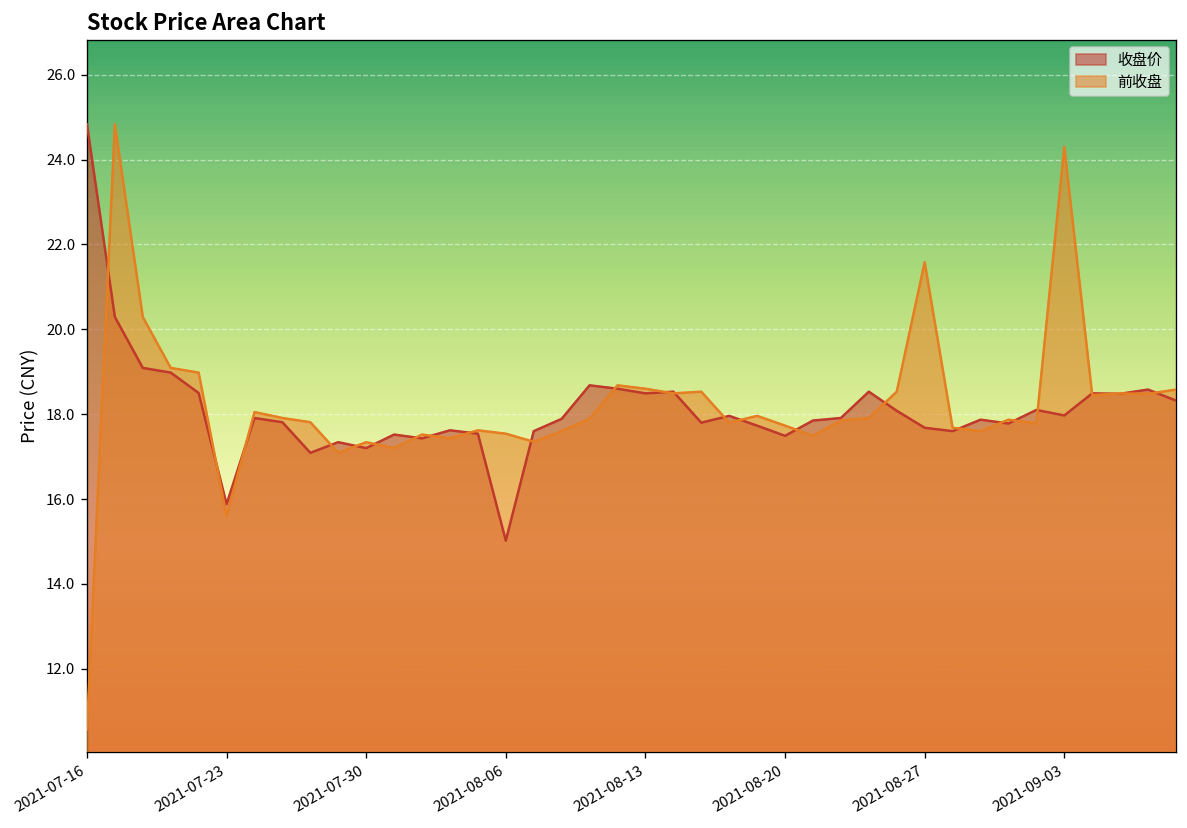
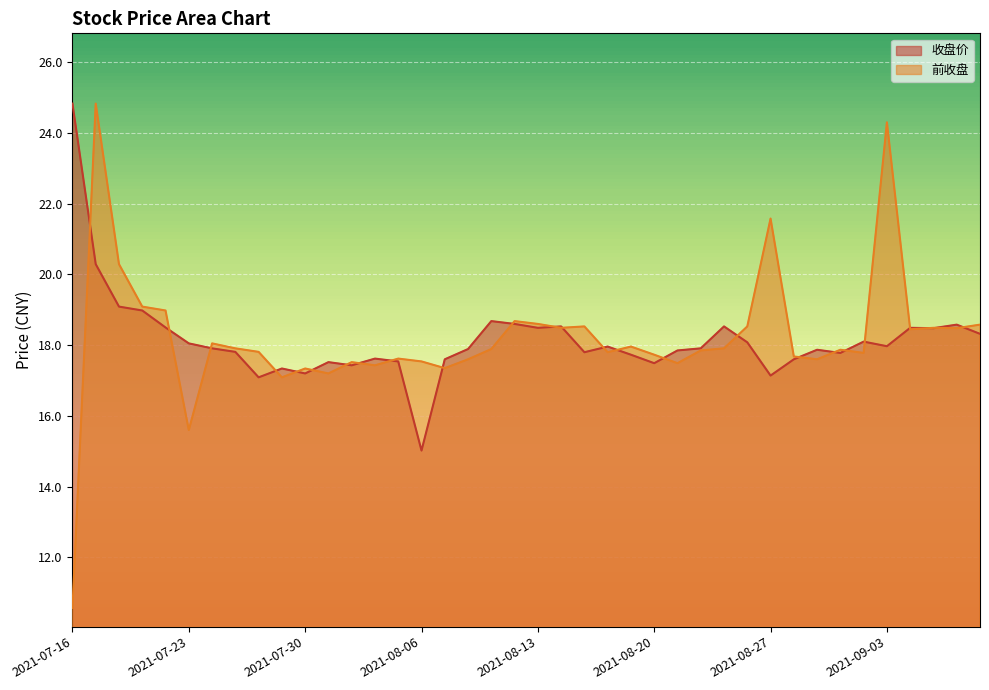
  {
    "收盘价": {
      "2021-07-16": 24.8,
-     "2021-07-23": 15.9,
+     "2021-07-23": 18.1,
      "2021-07-30": 17.2,
      "2021-08-06": 15.0,
      "2021-08-13": 18.5,
      "2021-08-20": 17.5,
-     "2021-08-27": 17.7,
+     "2021-08-27": 17.1,
      "2021-09-03": 18.0
    },
    "前收盘": {
      "2021-07-16": 10.6,
      "2021-07-23": 15.6,
      "2021-07-30": 17.3,
      "2021-08-06": 17.5,
      "2021-08-13": 18.6,
      "2021-08-20": 17.7,
      "2021-08-27": 21.6,
      "2021-09-03": 24.3
    }
  }
